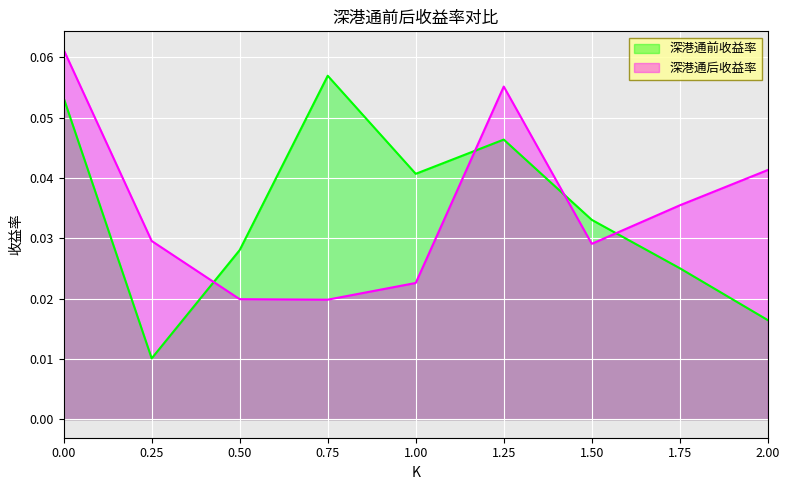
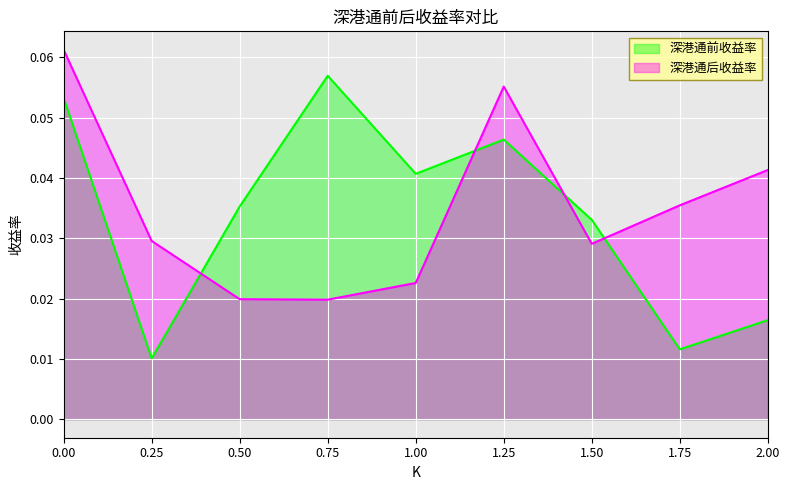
  {
    "深港通前收益率": {
      "0.00": 0.053,
      "0.25": 0.010,
-     "0.50": 0.028,
+     "0.50": 0.035,
      "0.75": 0.057,
      "1.00": 0.041,
      "1.25": 0.046,
      "1.50": 0.033,
-     "1.75": 0.025,
+     "1.75": 0.012,
      "2.00": 0.016
    },
    "深港通后收益率": {
      "0.00": 0.061,
      "0.25": 0.030,
      "0.50": 0.020,
      "0.75": 0.020,
      "1.00": 0.023,
      "1.25": 0.055,
      "1.50": 0.029,
      "1.75": 0.035,
      "2.00": 0.041
    }
  }
